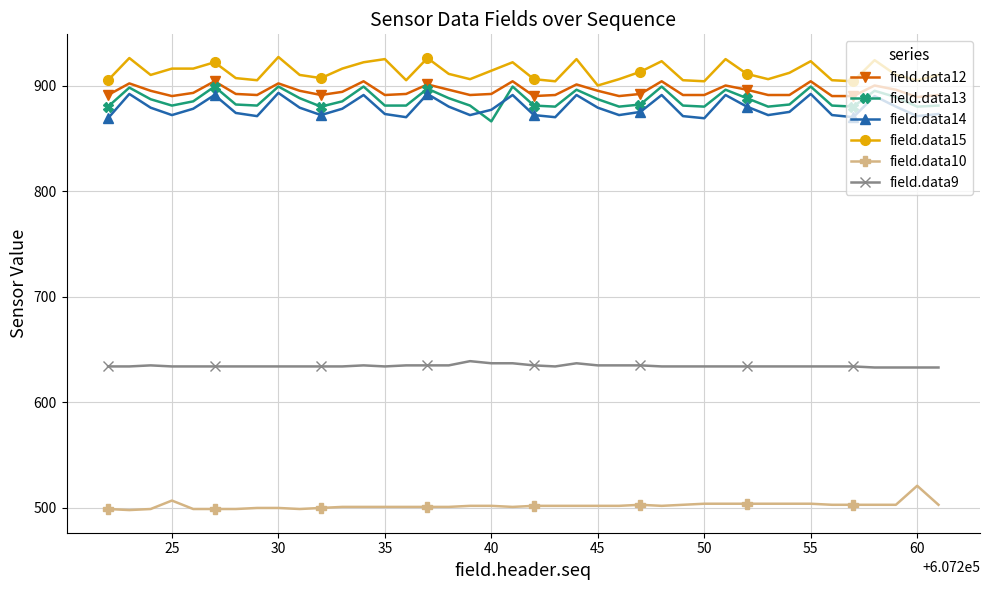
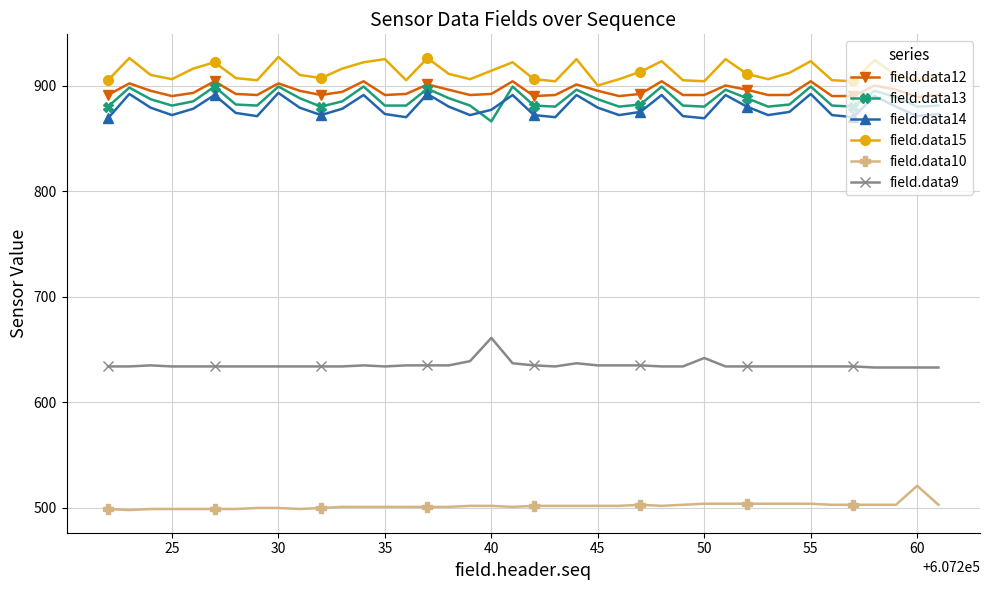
  {
    "field.data12": {
      "25": 890,
      "30": 902,
      "35": 891,
      "40": 892,
      "45": 895,
      "50": 891,
      "55": 904
    },
    "field.data13": {
      "25": 881,
      "30": 899,
      "35": 881,
      "40": 866,
      "45": 887,
      "50": 880,
      "55": 899
    },
    "field.data14": {
      "25": 872,
      "30": 893,
      "35": 873,
      "40": 877,
      "45": 879,
      "50": 869,
      "55": 892
    },
    "field.data15": {
-     "25": 916,
+     "25": 906,
      "30": 927,
      "35": 925,
      "40": 914,
      "45": 900,
      "50": 904,
      "55": 923
    },
    "field.data10": {
-     "25": 507,
+     "25": 499,
      "30": 500,
      "35": 501,
      "40": 502,
      "45": 502,
      "50": 504,
      "55": 504,
      "60": 521
    },
    "field.data9": {
      "25": 634,
      "30": 634,
      "35": 634,
-     "40": 637,
+     "40": 661,
      "45": 635,
-     "50": 634,
+     "50": 642,
      "55": 634,
      "60": 633
    }
  }
